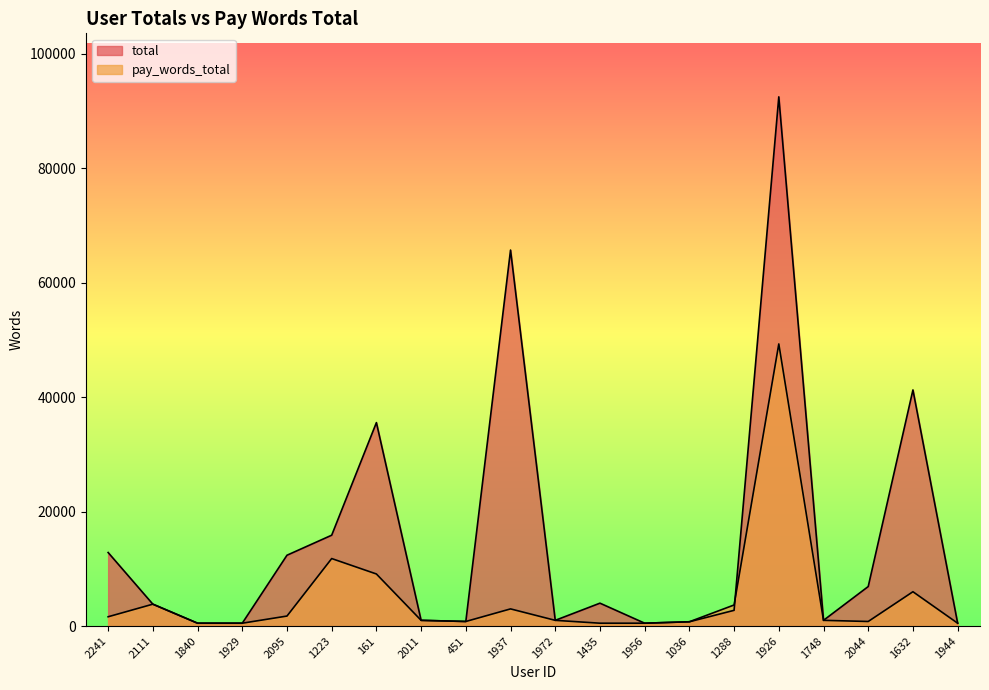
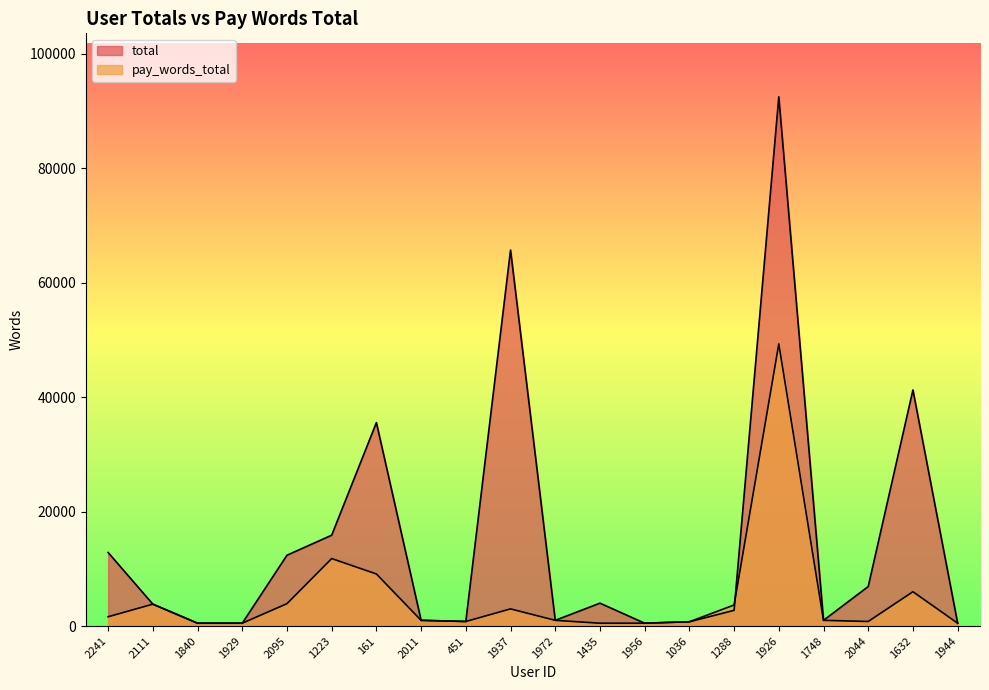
  {
    "total": {
      "2241": 13000,
      "2095": 12000,
      "1223": 16000,
      "161": 36000,
      "1937": 66000,
      "1435": 4000,
      "1288": 3000,
      "1926": 92000,
      "2044": 7000,
      "1632": 41000
    },
    "pay_words_total": {
      "2241": 2000,
-     "2095": 2000,
+     "2095": 4000,
      "1223": 12000,
      "161": 9000,
      "1937": 3000,
      "1435": 1000,
      "1288": 4000,
      "1926": 49000,
      "2044": 1000,
      "1632": 6000
    }
  }
